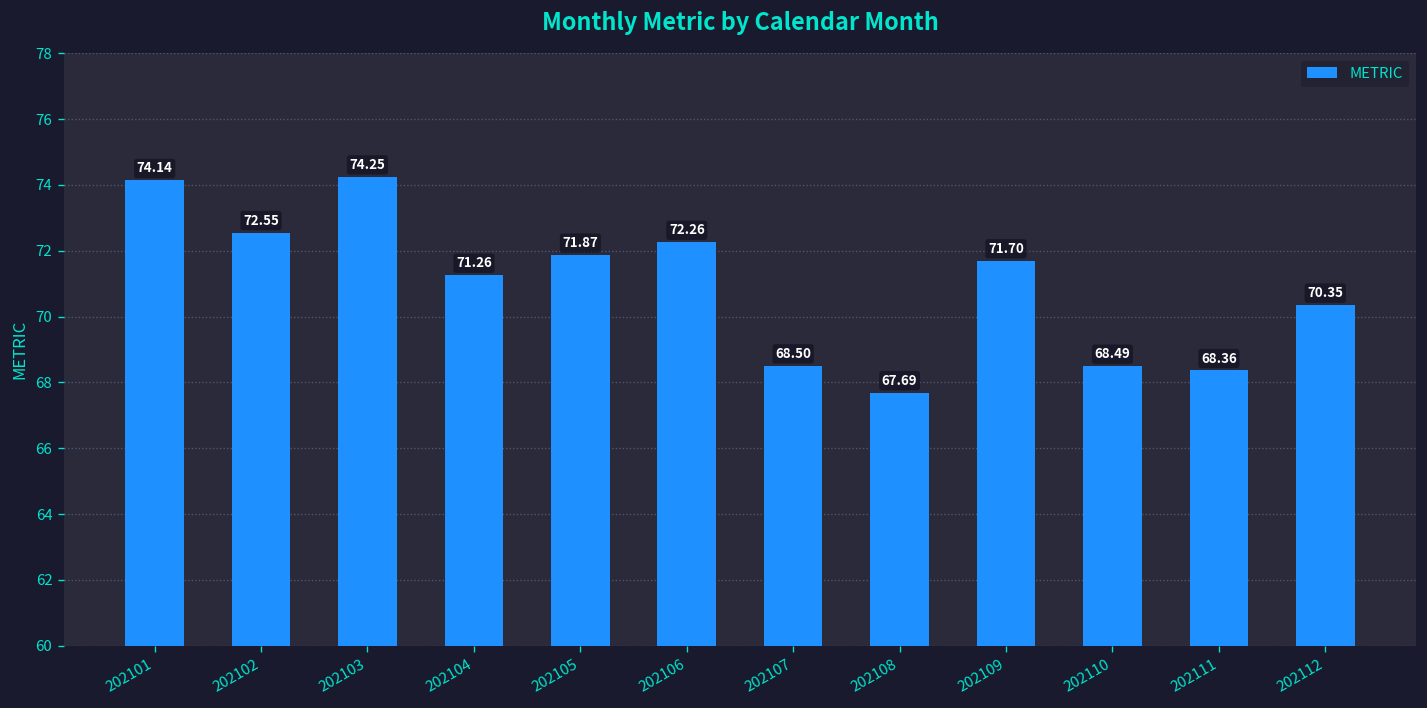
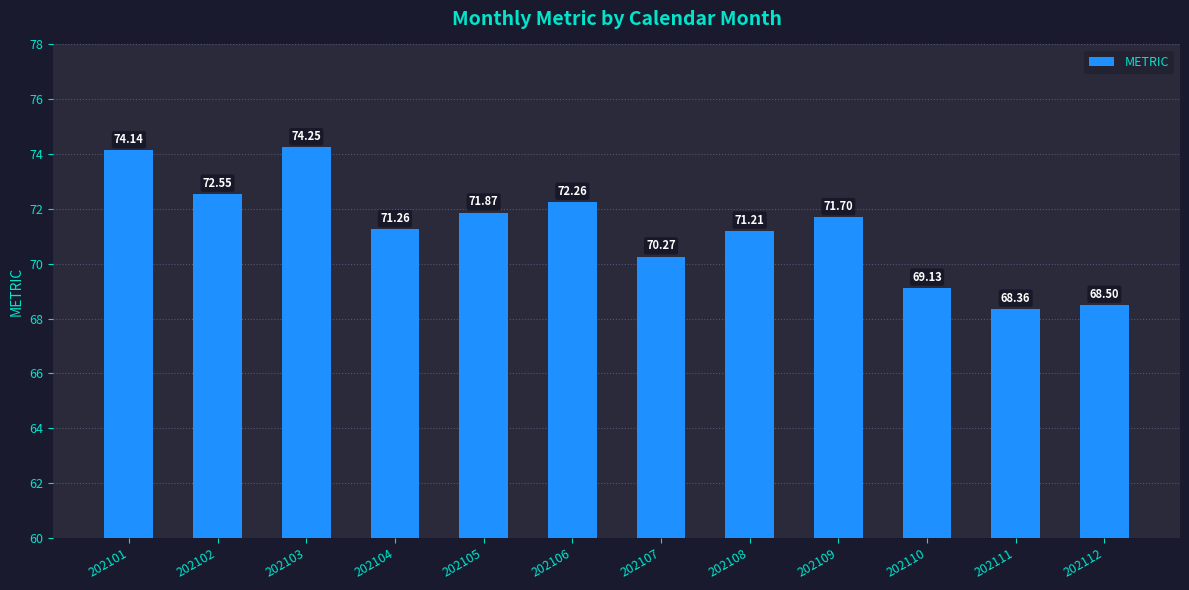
  {
-   "202107": 68.50,
-   "202108": 67.69,
-   "202110": 68.49,
-   "202112": 70.35
+   "202107": 70.27,
+   "202108": 71.21,
+   "202110": 69.13,
+   "202112": 68.50
  }
